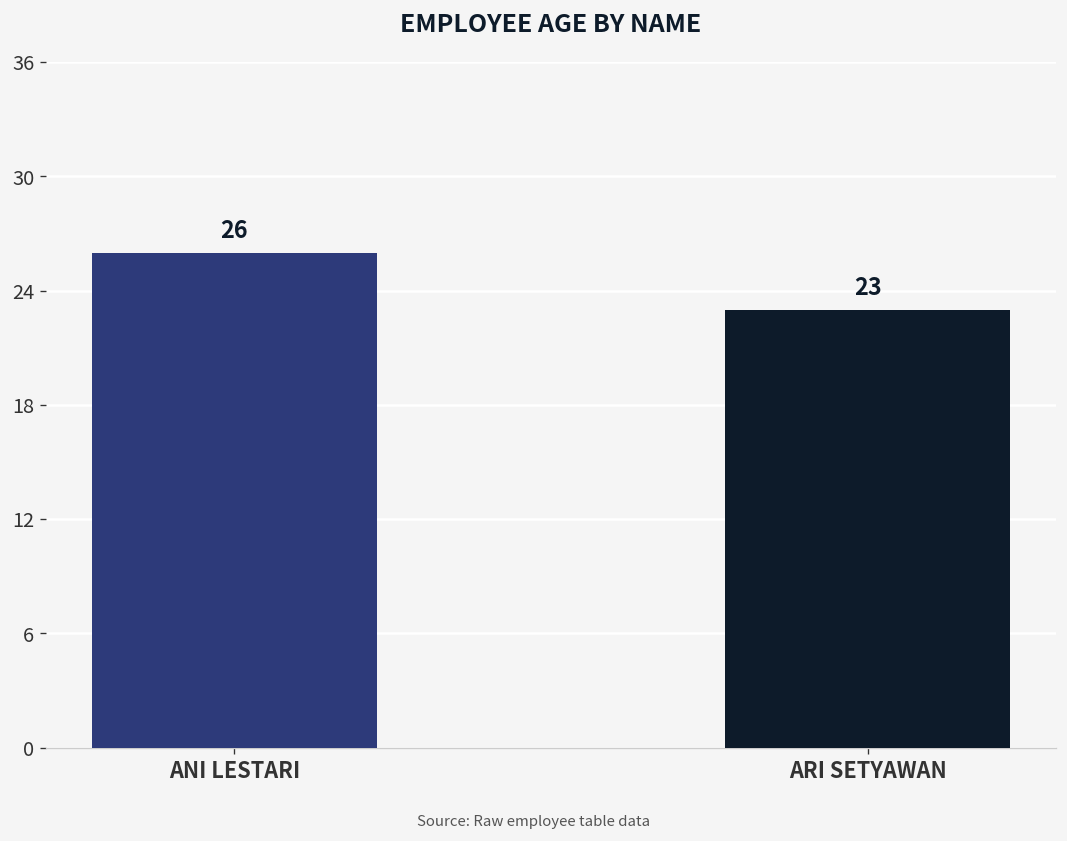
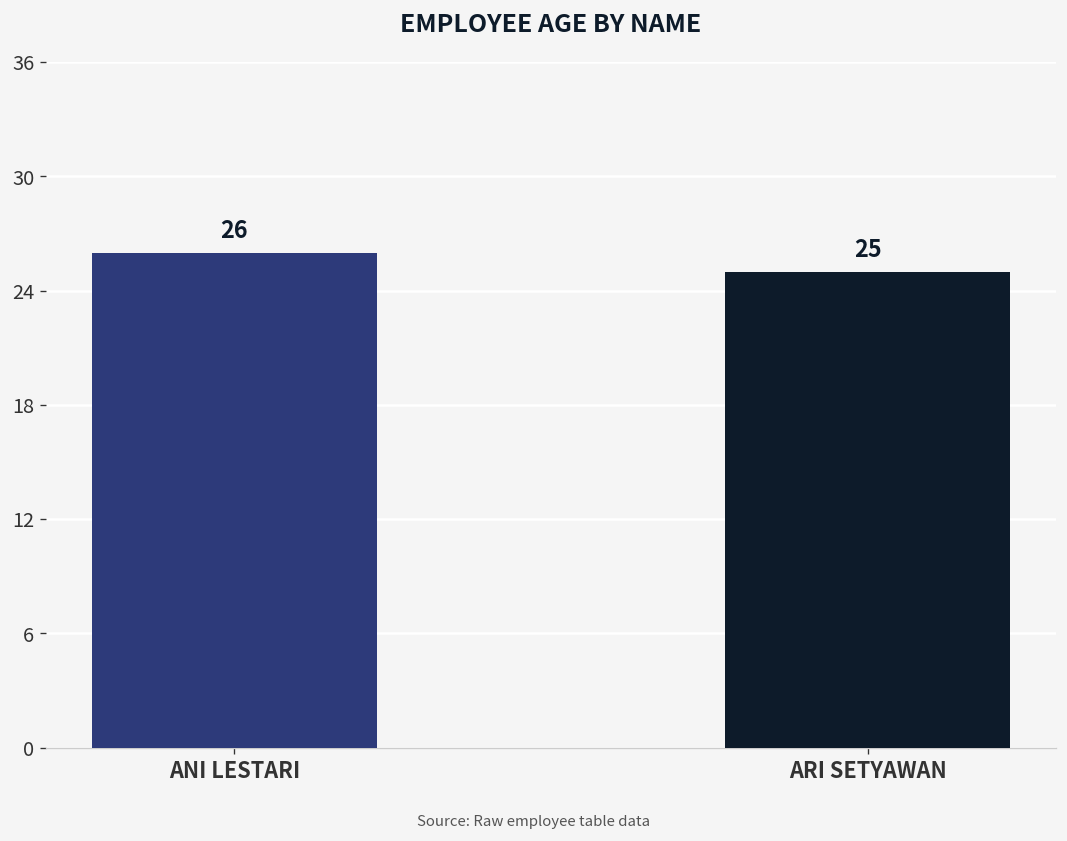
  {
    "ANI LESTARI": 26,
-   "ARI SETYAWAN": 23
+   "ARI SETYAWAN": 25
  }
